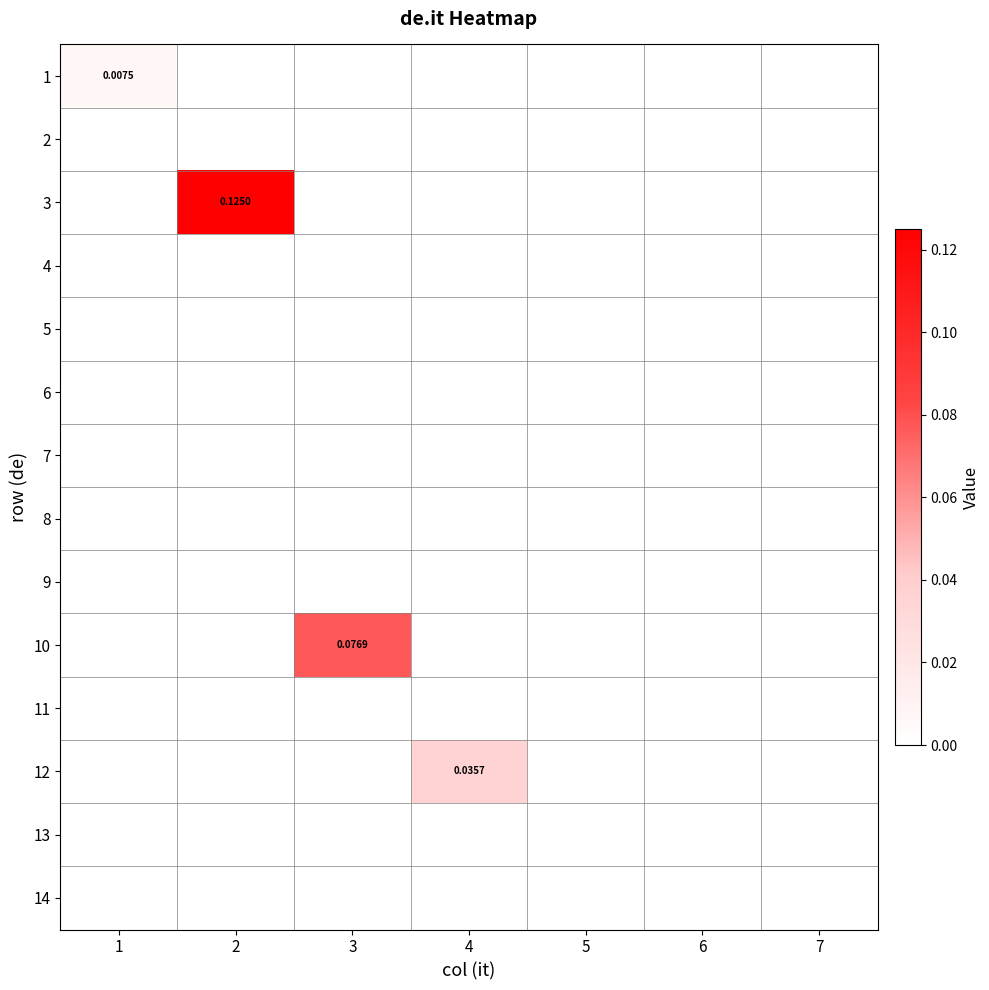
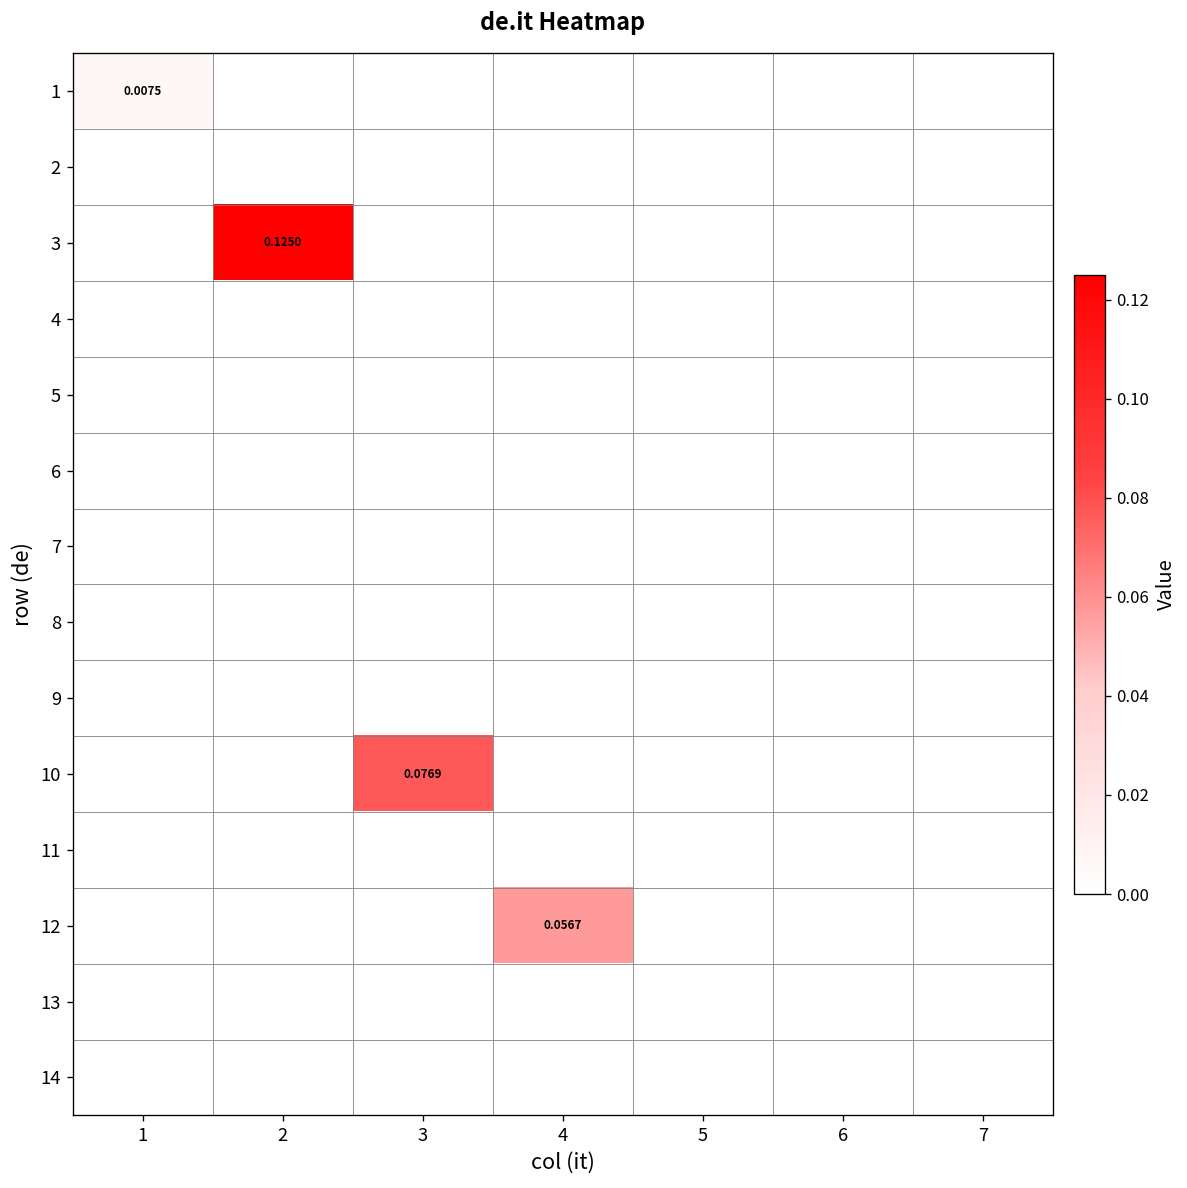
  {
    "1": {
      "1": 0.0075
    },
    "3": {
      "2": 0.1250
    },
    "10": {
      "3": 0.0769
    },
    "12": {
-     "4": 0.0357
+     "4": 0.0567
    }
  }
